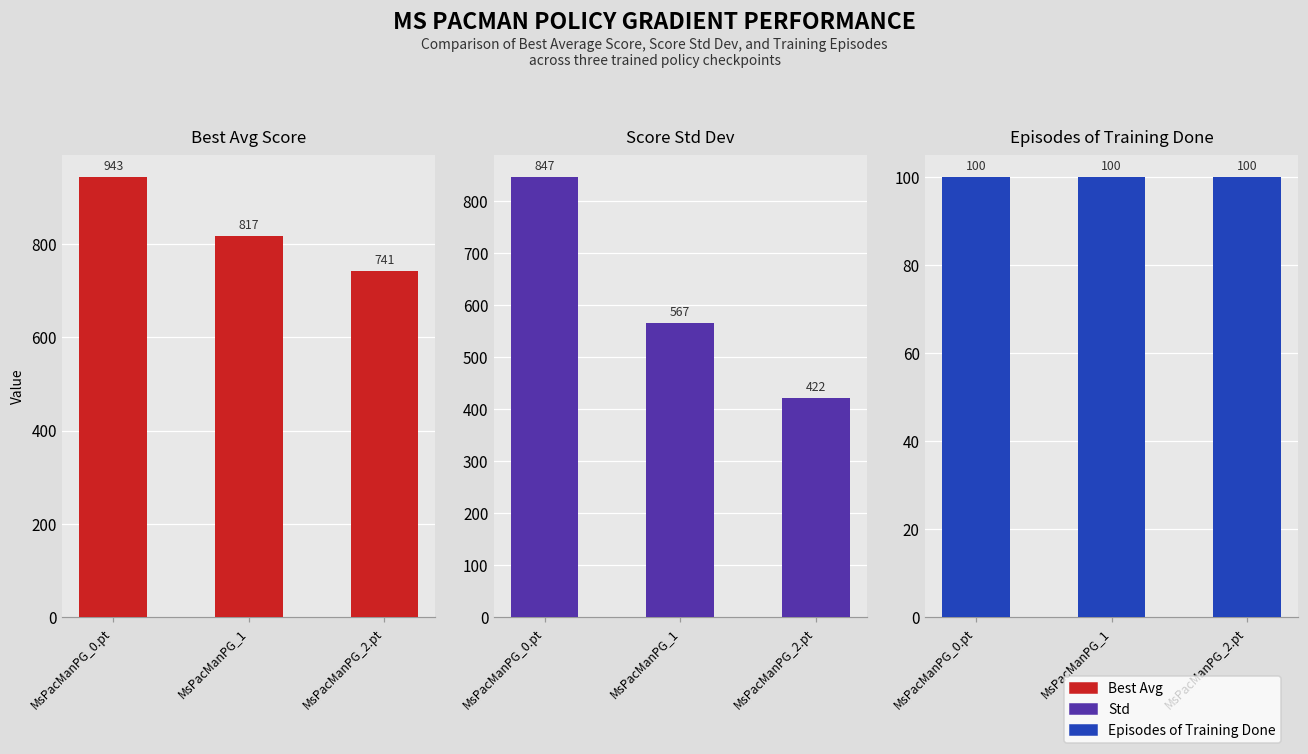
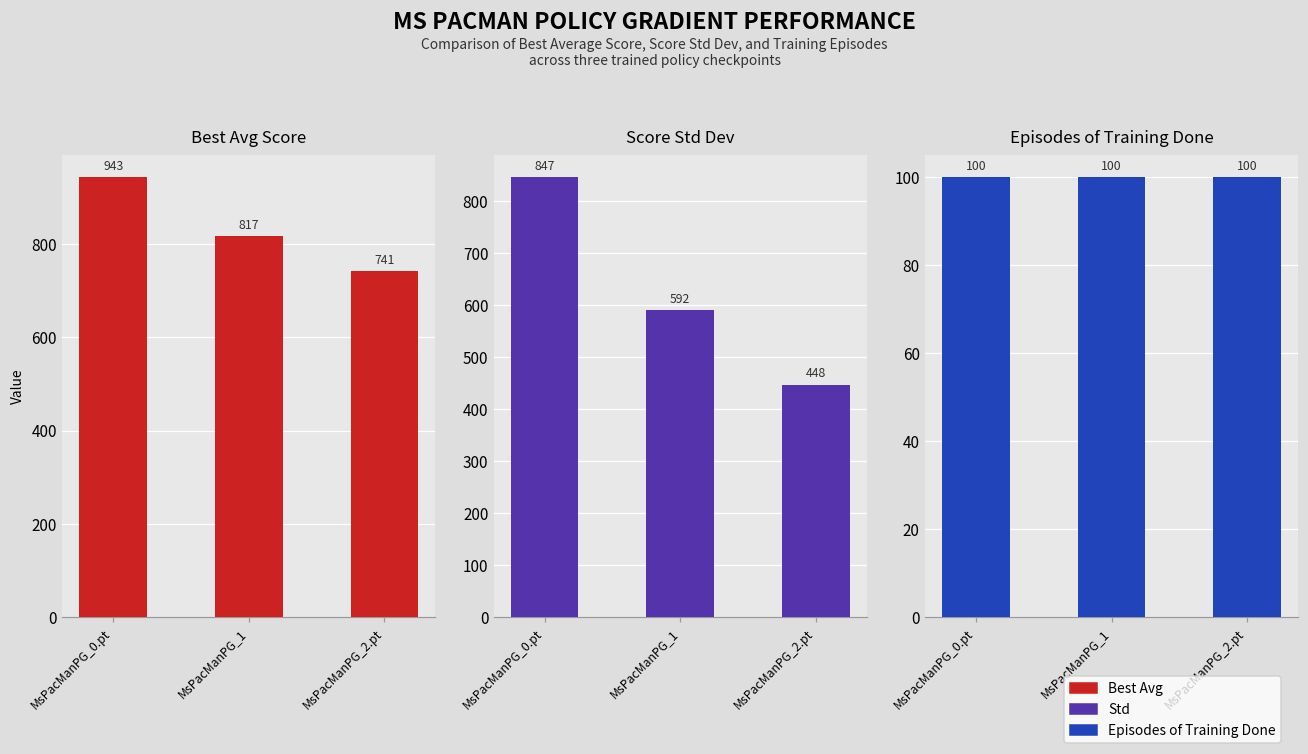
  {
    "Best Avg Score": {
      "MsPacManPG_0.pt": 943,
      "MsPacManPG_1": 817,
      "MsPacManPG_2.pt": 741
    },
    "Score Std Dev": {
      "MsPacManPG_0.pt": 847,
-     "MsPacManPG_1": 567,
-     "MsPacManPG_2.pt": 422
+     "MsPacManPG_1": 592,
+     "MsPacManPG_2.pt": 448
    },
    "Episodes of Training Done": {
      "MsPacManPG_0.pt": 100,
      "MsPacManPG_1": 100,
      "MsPacManPG_2.pt": 100
    }
  }
